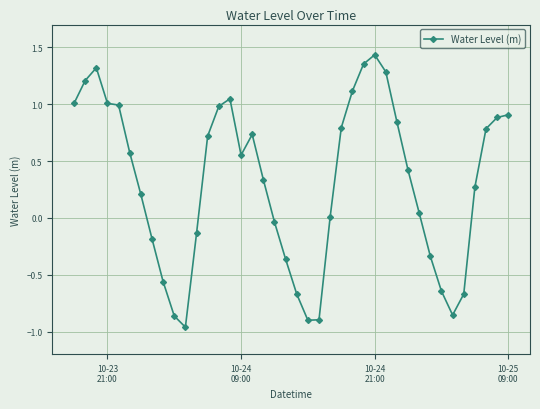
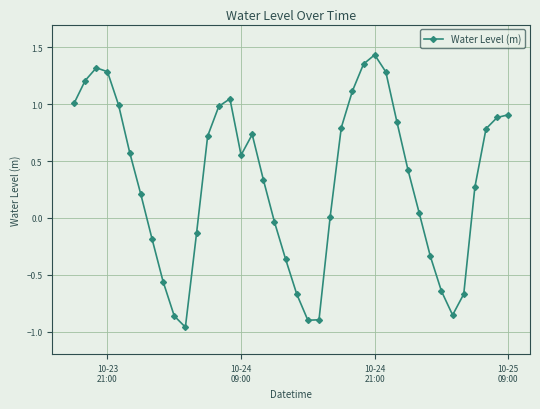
  {
-   "10-23 21:00": 1.01,
+   "10-23 21:00": 1.29,
    "10-24 09:00": 0.55,
    "10-24 21:00": 1.43,
    "10-25 09:00": 0.91
  }
